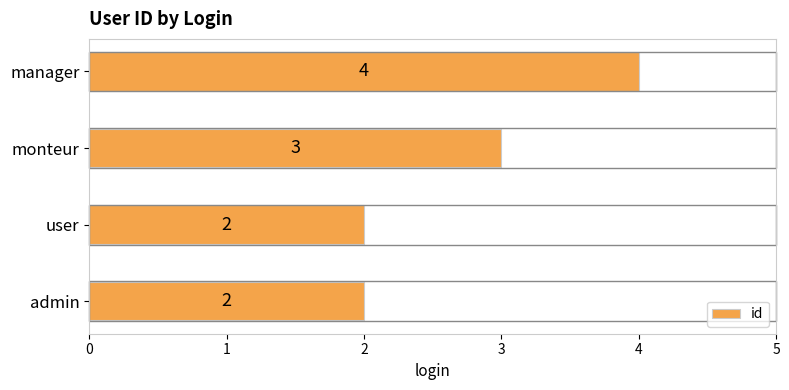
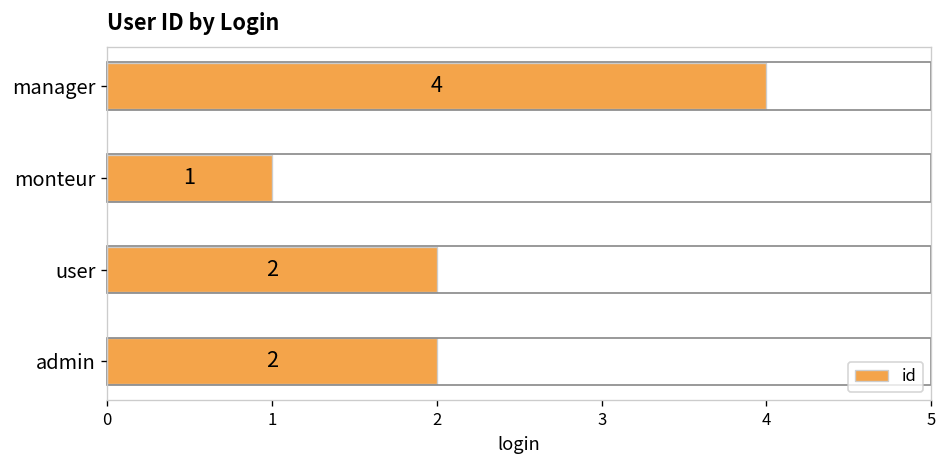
  {
    "manager": 4,
-   "monteur": 3,
+   "monteur": 1,
    "user": 2,
    "admin": 2
  }
